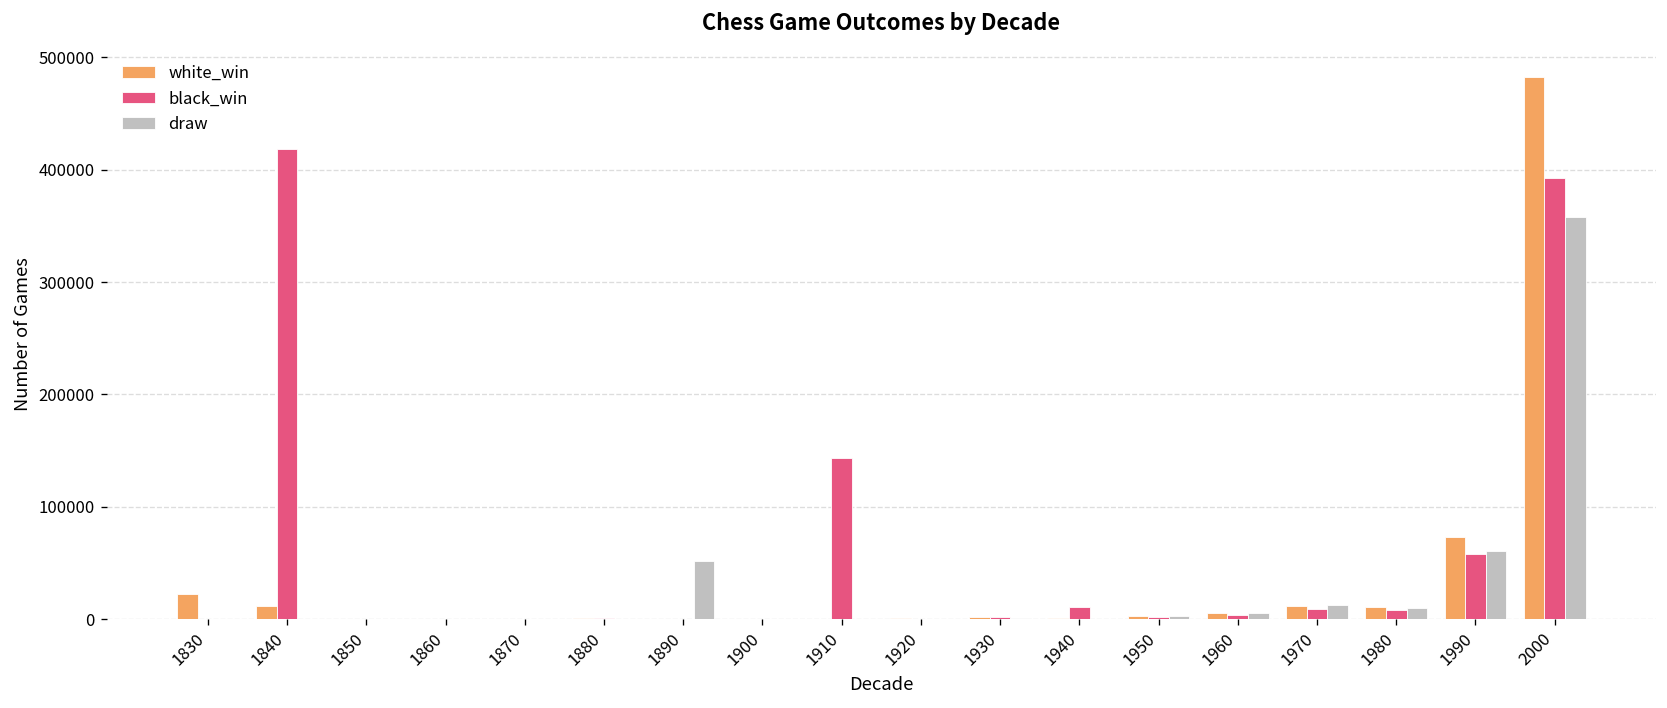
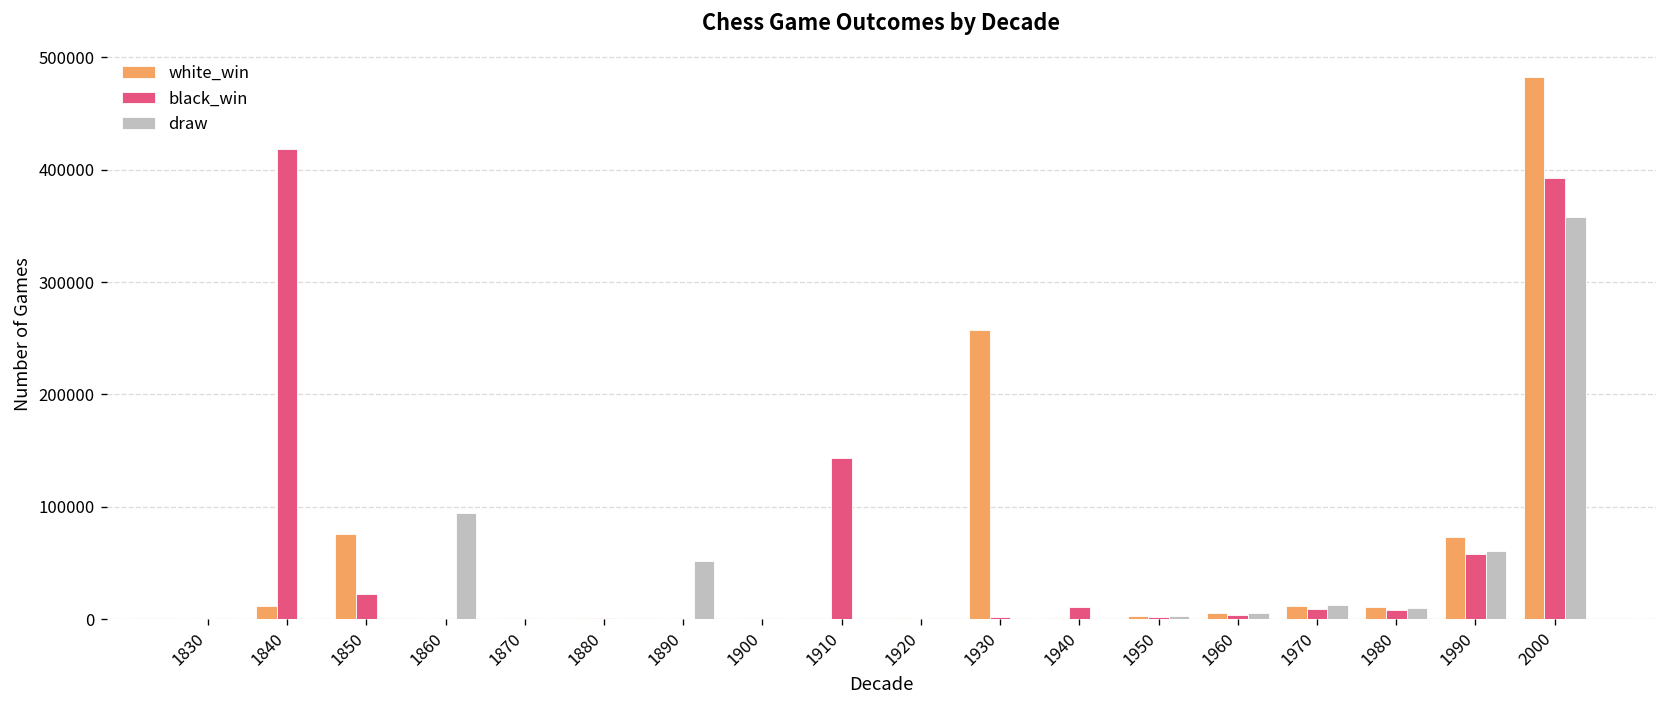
  {
    "white_win": {
-     "1830": 20000,
+     "1830": 0,
      "1840": 10000,
-     "1850": 0,
-     "1930": 0,
+     "1850": 80000,
+     "1930": 260000,
      "1950": 0,
      "1960": 10000,
      "1970": 10000,
      "1980": 10000,
      "1990": 70000,
      "2000": 480000
    },
    "black_win": {
      "1840": 420000,
-     "1850": 0,
+     "1850": 20000,
      "1910": 140000,
      "1940": 10000,
      "1960": 0,
      "1970": 10000,
      "1980": 10000,
      "1990": 60000,
      "2000": 390000
    },
    "draw": {
-     "1860": 0,
+     "1860": 90000,
      "1890": 50000,
      "1950": 0,
      "1960": 10000,
      "1970": 10000,
      "1980": 10000,
      "1990": 60000,
      "2000": 360000
    }
  }
